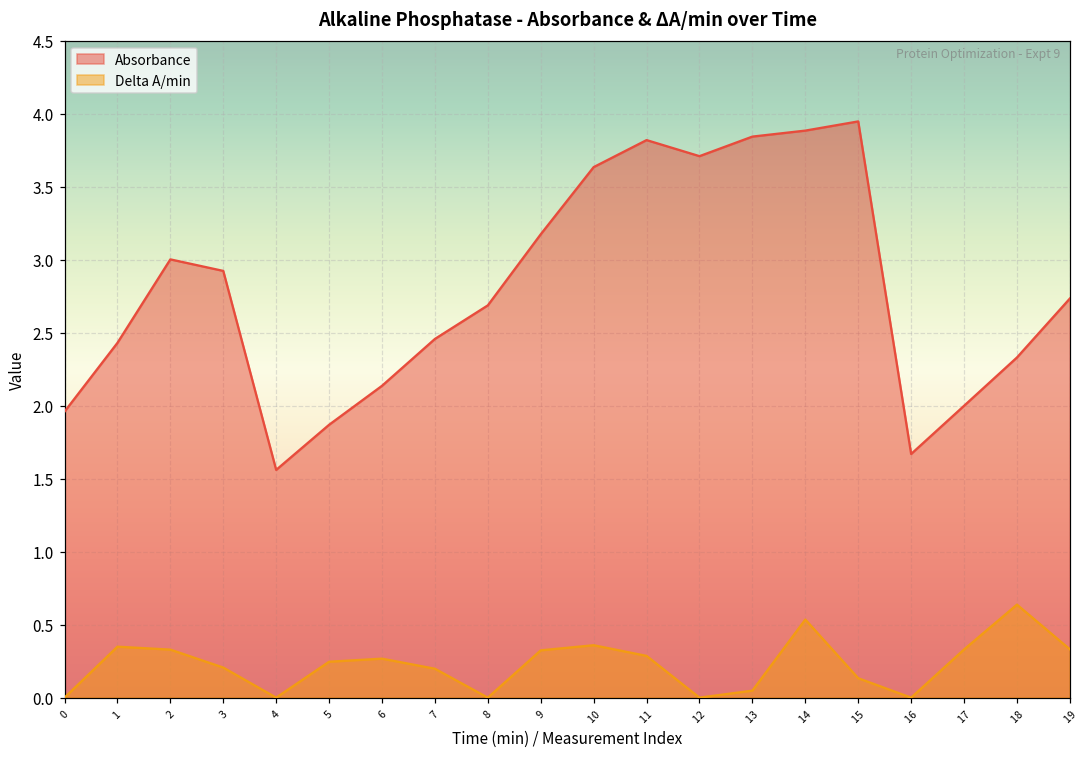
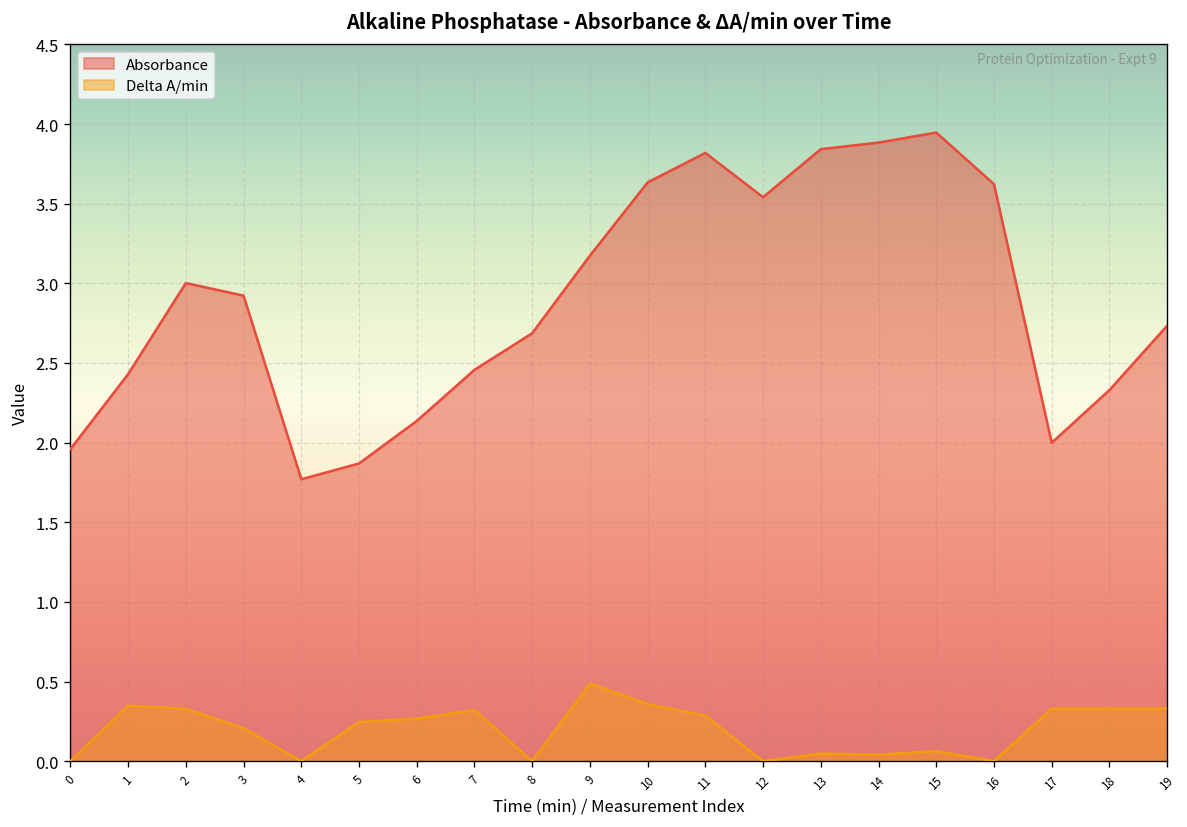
  {
    "Absorbance": {
      "0": 1.96,
      "1": 2.43,
      "2": 3.00,
      "3": 2.92,
-     "4": 1.56,
+     "4": 1.77,
      "5": 1.87,
      "6": 2.14,
      "7": 2.46,
      "8": 2.69,
      "9": 3.17,
      "10": 3.63,
      "11": 3.82,
-     "12": 3.71,
+     "12": 3.54,
      "13": 3.84,
      "14": 3.88,
      "15": 3.95,
-     "16": 1.67,
+     "16": 3.62,
      "17": 2.00,
      "18": 2.33,
      "19": 2.73
    },
    "Delta A/min": {
      "0": 0.00,
      "1": 0.35,
      "2": 0.33,
      "3": 0.21,
      "4": 0.00,
      "5": 0.25,
      "6": 0.27,
-     "7": 0.20,
+     "7": 0.32,
      "8": 0.00,
-     "9": 0.32,
+     "9": 0.49,
      "10": 0.36,
      "11": 0.29,
      "12": 0.00,
      "13": 0.05,
-     "14": 0.54,
-     "15": 0.13,
+     "14": 0.04,
+     "15": 0.06,
      "16": 0.00,
      "17": 0.33,
-     "18": 0.64,
+     "18": 0.33,
      "19": 0.33
    }
  }
